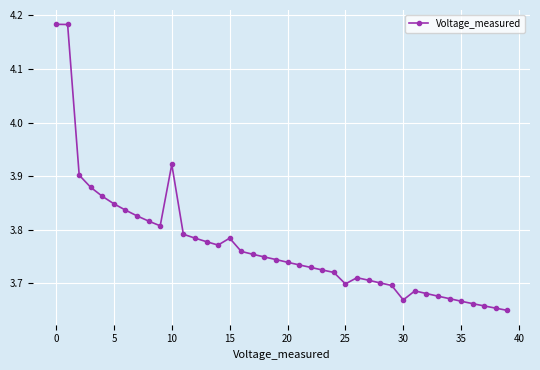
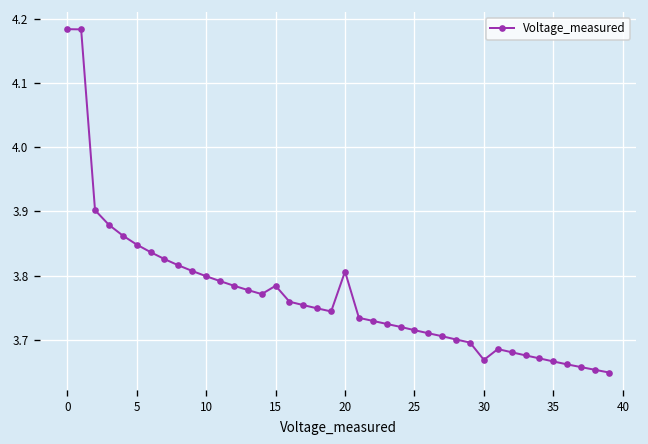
  {
    "0": 4.18,
    "5": 3.85,
-   "10": 3.92,
+   "10": 3.80,
    "15": 3.78,
-   "20": 3.74,
-   "25": 3.70,
+   "20": 3.81,
+   "25": 3.72,
    "30": 3.67,
    "35": 3.67
  }
